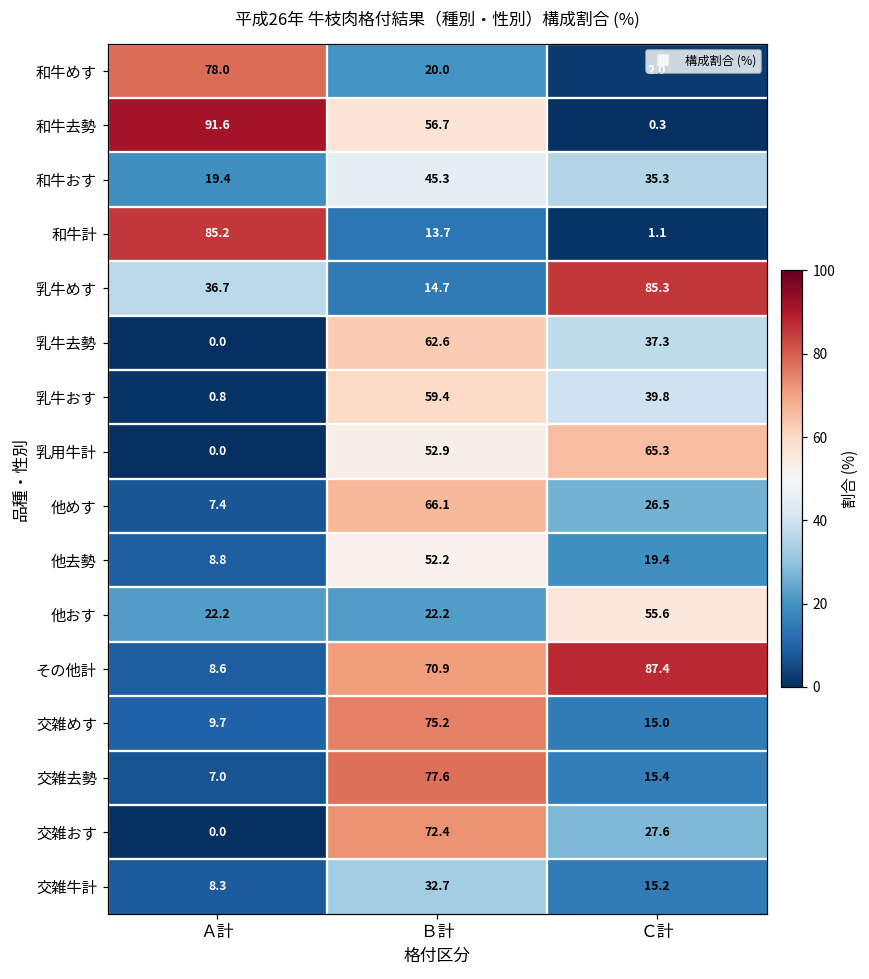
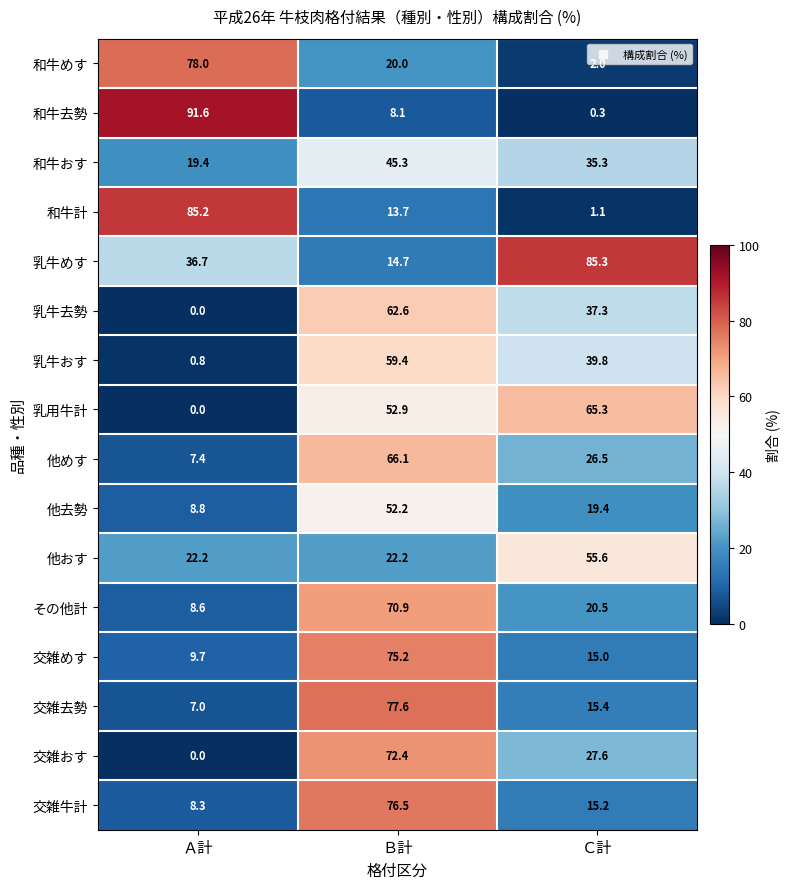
  {
    "和牛めす": {
      "Ａ計": 78.0,
      "Ｂ計": 20.0
    },
    "和牛去勢": {
      "Ａ計": 91.6,
-     "Ｂ計": 56.7,
+     "Ｂ計": 8.1,
      "Ｃ計": 0.3
    },
    "和牛おす": {
      "Ａ計": 19.4,
      "Ｂ計": 45.3,
      "Ｃ計": 35.3
    },
    "和牛計": {
      "Ａ計": 85.2,
      "Ｂ計": 13.7,
      "Ｃ計": 1.1
    },
    "乳牛めす": {
      "Ａ計": 36.7,
      "Ｂ計": 14.7,
      "Ｃ計": 85.3
    },
    "乳牛去勢": {
      "Ａ計": 0.0,
      "Ｂ計": 62.6,
      "Ｃ計": 37.3
    },
    "乳牛おす": {
      "Ａ計": 0.8,
      "Ｂ計": 59.4,
      "Ｃ計": 39.8
    },
    "乳用牛計": {
      "Ａ計": 0.0,
      "Ｂ計": 52.9,
      "Ｃ計": 65.3
    },
    "他めす": {
      "Ａ計": 7.4,
      "Ｂ計": 66.1,
      "Ｃ計": 26.5
    },
    "他去勢": {
      "Ａ計": 8.8,
      "Ｂ計": 52.2,
      "Ｃ計": 19.4
    },
    "他おす": {
      "Ａ計": 22.2,
      "Ｂ計": 22.2,
      "Ｃ計": 55.6
    },
    "その他計": {
      "Ａ計": 8.6,
      "Ｂ計": 70.9,
-     "Ｃ計": 87.4
+     "Ｃ計": 20.5
    },
    "交雑めす": {
      "Ａ計": 9.7,
      "Ｂ計": 75.2,
      "Ｃ計": 15.0
    },
    "交雑去勢": {
      "Ａ計": 7.0,
      "Ｂ計": 77.6,
      "Ｃ計": 15.4
    },
    "交雑おす": {
      "Ａ計": 0.0,
      "Ｂ計": 72.4,
      "Ｃ計": 27.6
    },
    "交雑牛計": {
      "Ａ計": 8.3,
-     "Ｂ計": 32.7,
+     "Ｂ計": 76.5,
      "Ｃ計": 15.2
    }
  }
